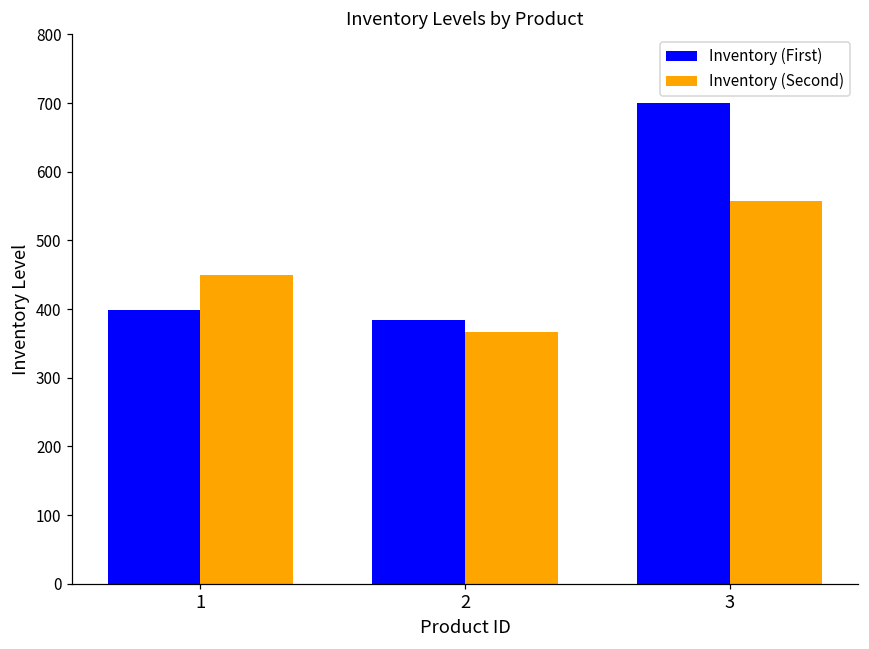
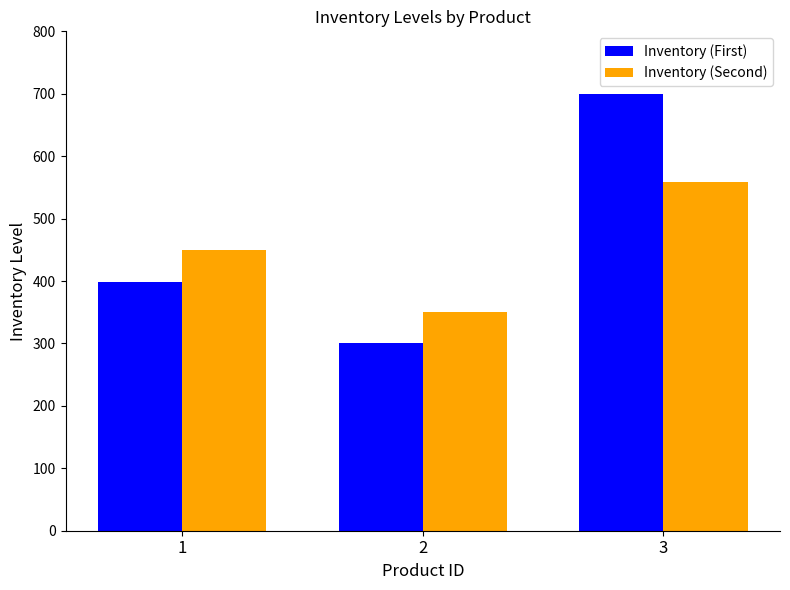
  {
    "Inventory (First)": {
      "1": 400,
-     "2": 380,
+     "2": 300,
      "3": 700
    },
    "Inventory (Second)": {
      "1": 450,
-     "2": 370,
+     "2": 350,
      "3": 560
    }
  }
